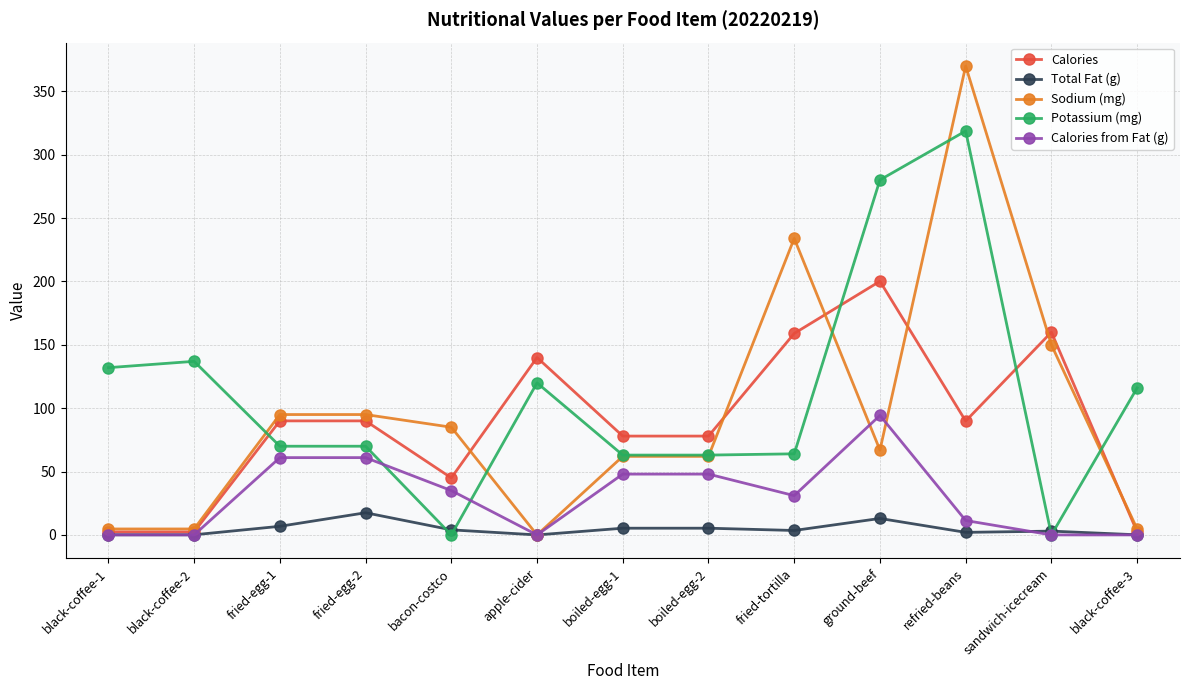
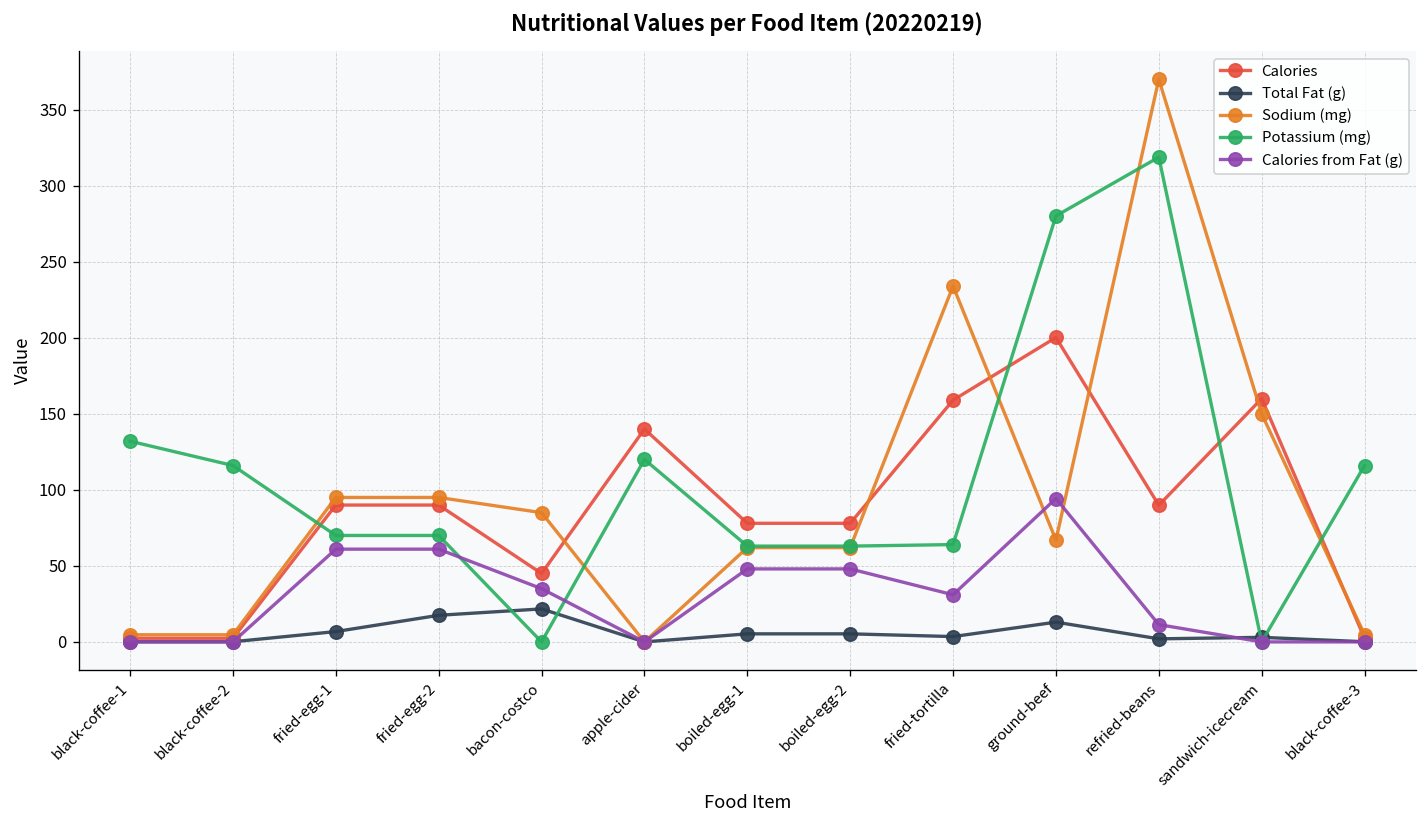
  {
    "Total Fat (g)": {
      "fried-egg-1": 7,
      "fried-egg-2": 18,
-     "bacon-costco": 4,
+     "bacon-costco": 22,
      "boiled-egg-1": 5,
      "boiled-egg-2": 5,
      "fried-tortilla": 4,
      "ground-beef": 13,
      "refried-beans": 2,
      "sandwich-icecream": 3
    },
    "Potassium (mg)": {
      "black-coffee-1": 132,
-     "black-coffee-2": 137,
+     "black-coffee-2": 116,
      "fried-egg-1": 70,
      "fried-egg-2": 70,
      "bacon-costco": 0,
      "apple-cider": 120,
      "fried-tortilla": 64,
      "ground-beef": 280,
      "refried-beans": 319,
      "black-coffee-3": 116
    },
    "Calories from Fat (g)": {
      "fried-egg-1": 61,
      "fried-egg-2": 61,
      "bacon-costco": 35,
      "boiled-egg-1": 48,
      "boiled-egg-2": 48,
      "fried-tortilla": 31,
      "ground-beef": 94,
      "refried-beans": 11
    }
  }
